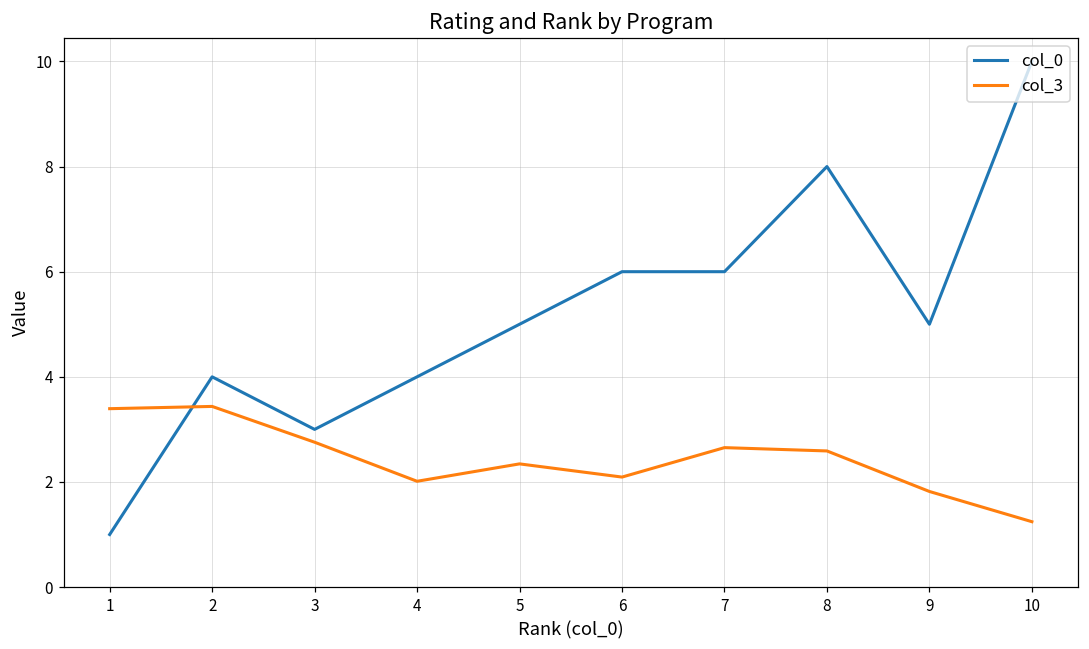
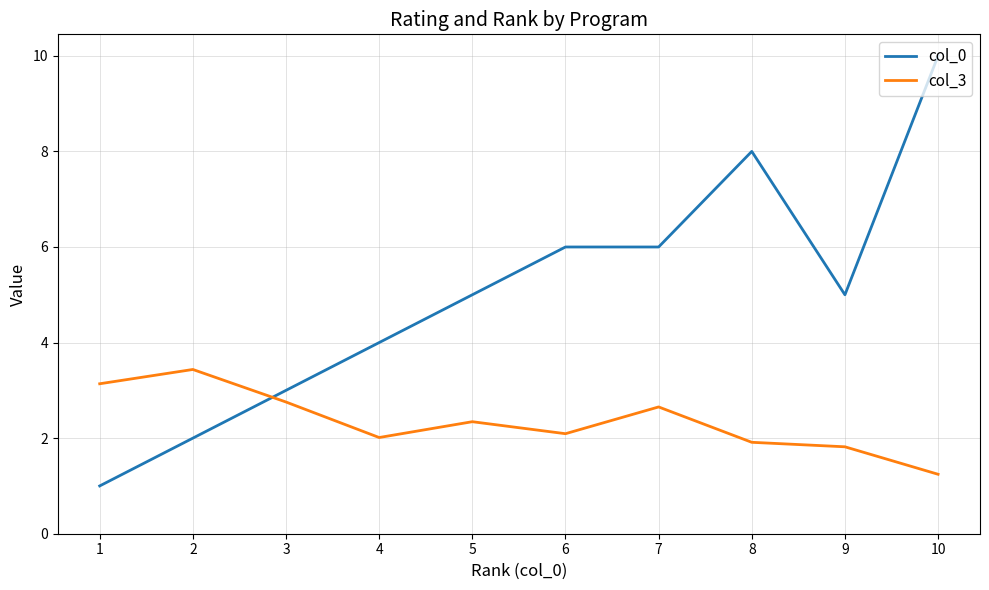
  {
    "col_0": {
      "1": 1,
-     "2": 4,
+     "2": 2,
      "3": 3,
      "4": 4,
      "5": 5,
      "6": 6,
      "7": 6,
      "8": 8,
      "9": 5
    },
    "col_3": {
-     "1": 3.4,
+     "1": 3.1,
      "2": 3.4,
      "3": 2.8,
      "4": 2.0,
      "5": 2.3,
      "6": 2.1,
      "7": 2.7,
-     "8": 2.6,
+     "8": 1.9,
      "9": 1.8,
      "10": 1.2
    }
  }
